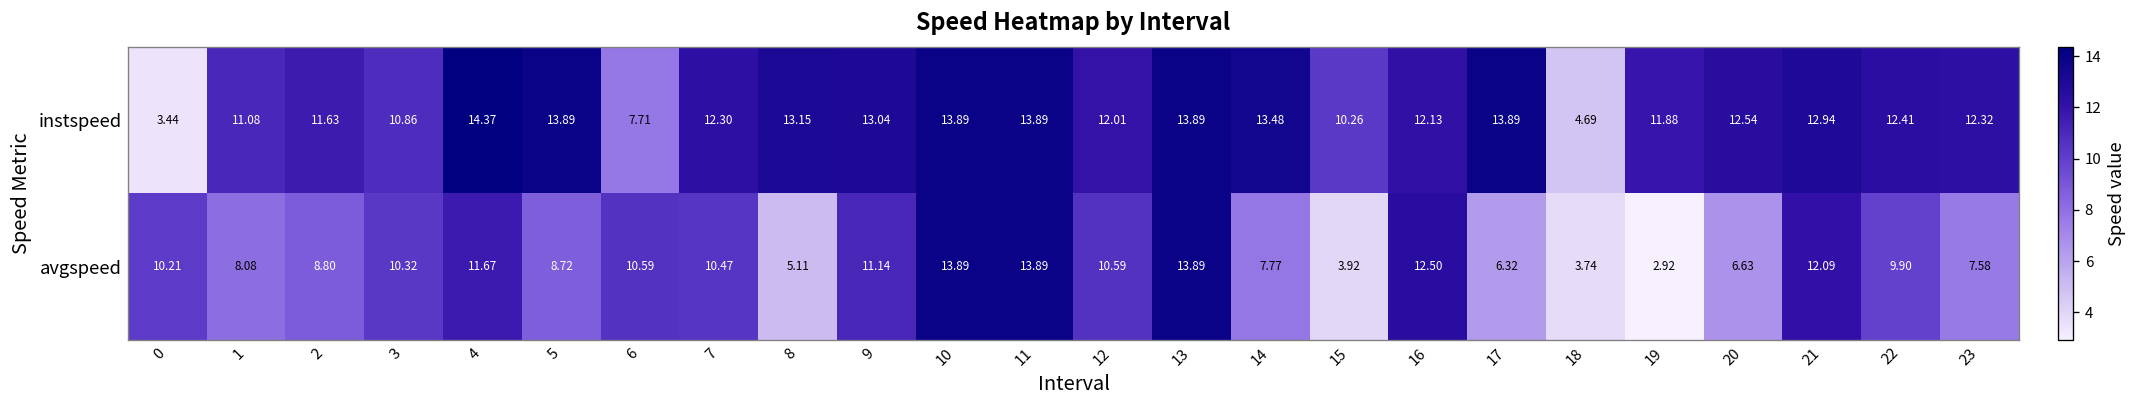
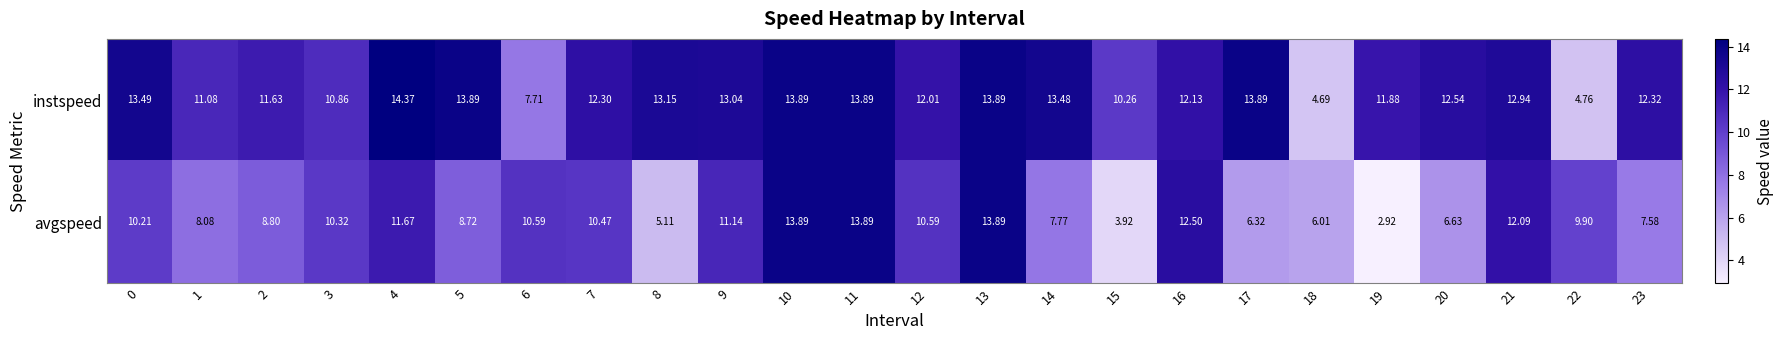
  {
    "instspeed": {
-     "0": 3.44,
+     "0": 13.49,
      "1": 11.08,
      "2": 11.63,
      "3": 10.86,
      "4": 14.37,
      "5": 13.89,
      "6": 7.71,
      "7": 12.30,
      "8": 13.15,
      "9": 13.04,
      "10": 13.89,
      "11": 13.89,
      "12": 12.01,
      "13": 13.89,
      "14": 13.48,
      "15": 10.26,
      "16": 12.13,
      "17": 13.89,
      "18": 4.69,
      "19": 11.88,
      "20": 12.54,
      "21": 12.94,
-     "22": 12.41,
+     "22": 4.76,
      "23": 12.32
    },
    "avgspeed": {
      "0": 10.21,
      "1": 8.08,
      "2": 8.80,
      "3": 10.32,
      "4": 11.67,
      "5": 8.72,
      "6": 10.59,
      "7": 10.47,
      "8": 5.11,
      "9": 11.14,
      "10": 13.89,
      "11": 13.89,
      "12": 10.59,
      "13": 13.89,
      "14": 7.77,
      "15": 3.92,
      "16": 12.50,
      "17": 6.32,
-     "18": 3.74,
+     "18": 6.01,
      "19": 2.92,
      "20": 6.63,
      "21": 12.09,
      "22": 9.90,
      "23": 7.58
    }
  }
